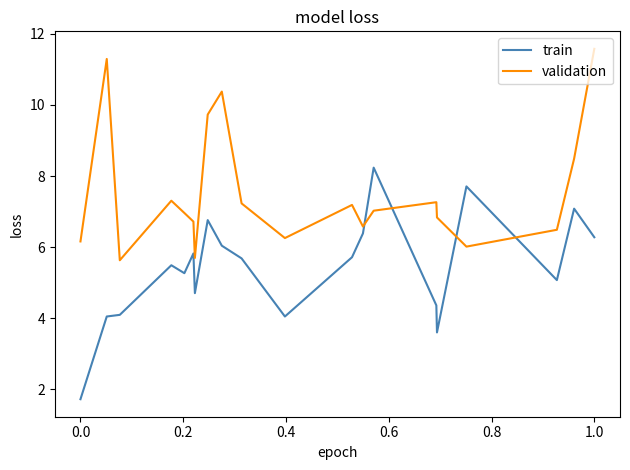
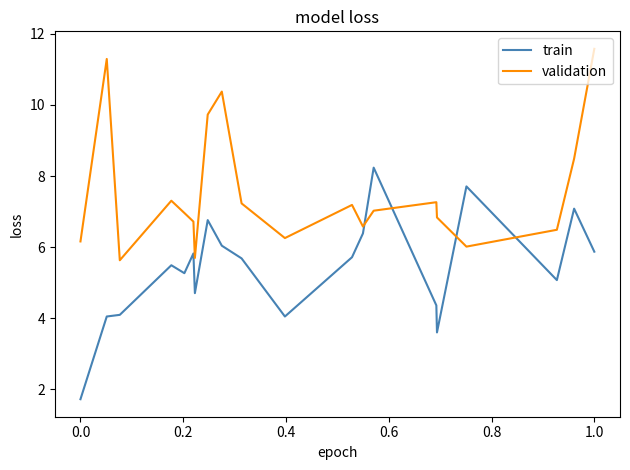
  {
    "train": {
      "0.0": 1.7,
-     "1.0": 6.3
+     "1.0": 5.9
    },
    "validation": {
      "0.0": 6.2
    }
  }
